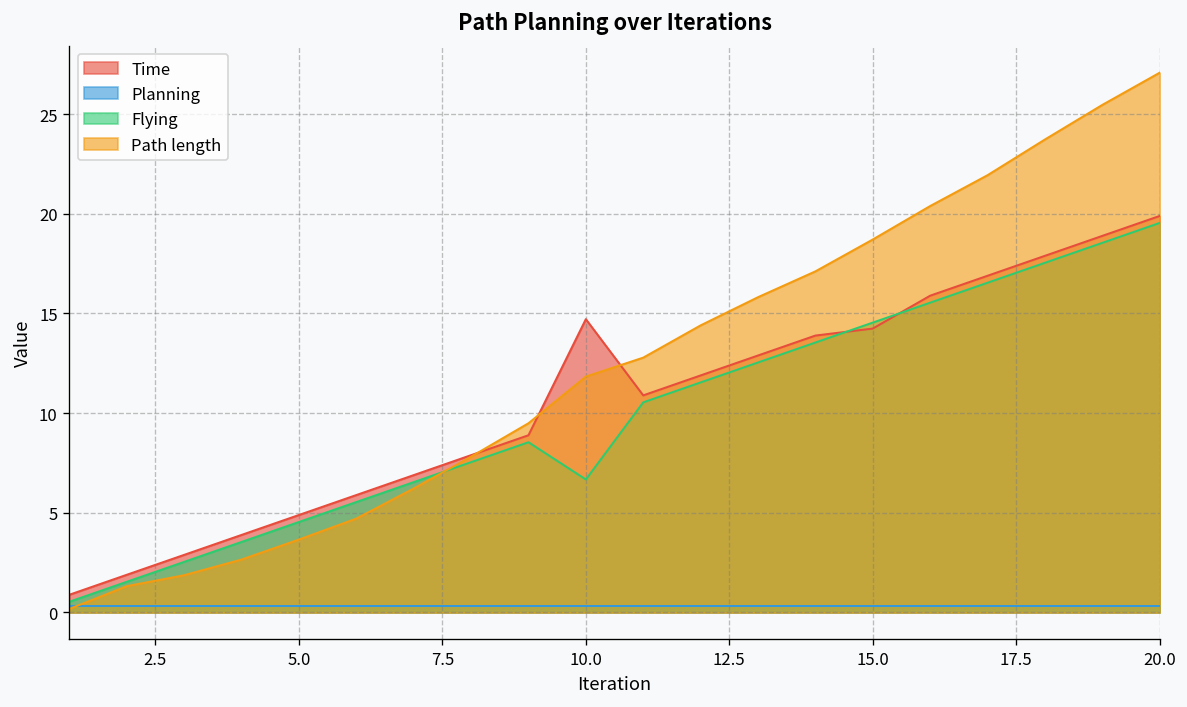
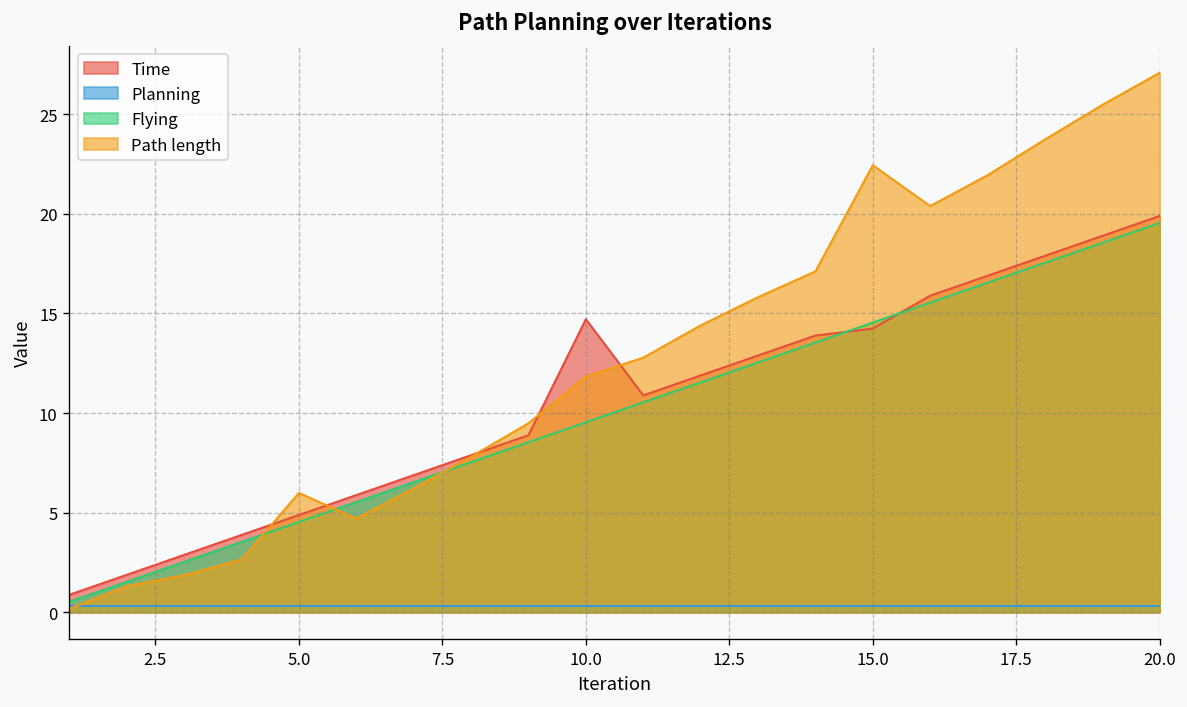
  {
    "Time": {
      "5.0": 4.9,
      "10.0": 14.7,
      "15.0": 14.2,
      "20.0": 19.9
    },
    "Planning": {
      "5.0": 0.3,
      "10.0": 0.3,
      "15.0": 0.3,
      "20.0": 0.3
    },
    "Flying": {
      "5.0": 4.5,
-     "10.0": 6.7,
+     "10.0": 9.5,
      "15.0": 14.5,
      "20.0": 19.5
    },
    "Path length": {
-     "5.0": 3.7,
+     "5.0": 6.0,
      "10.0": 11.8,
-     "15.0": 18.7,
+     "15.0": 22.4,
      "20.0": 27.1
    }
  }
